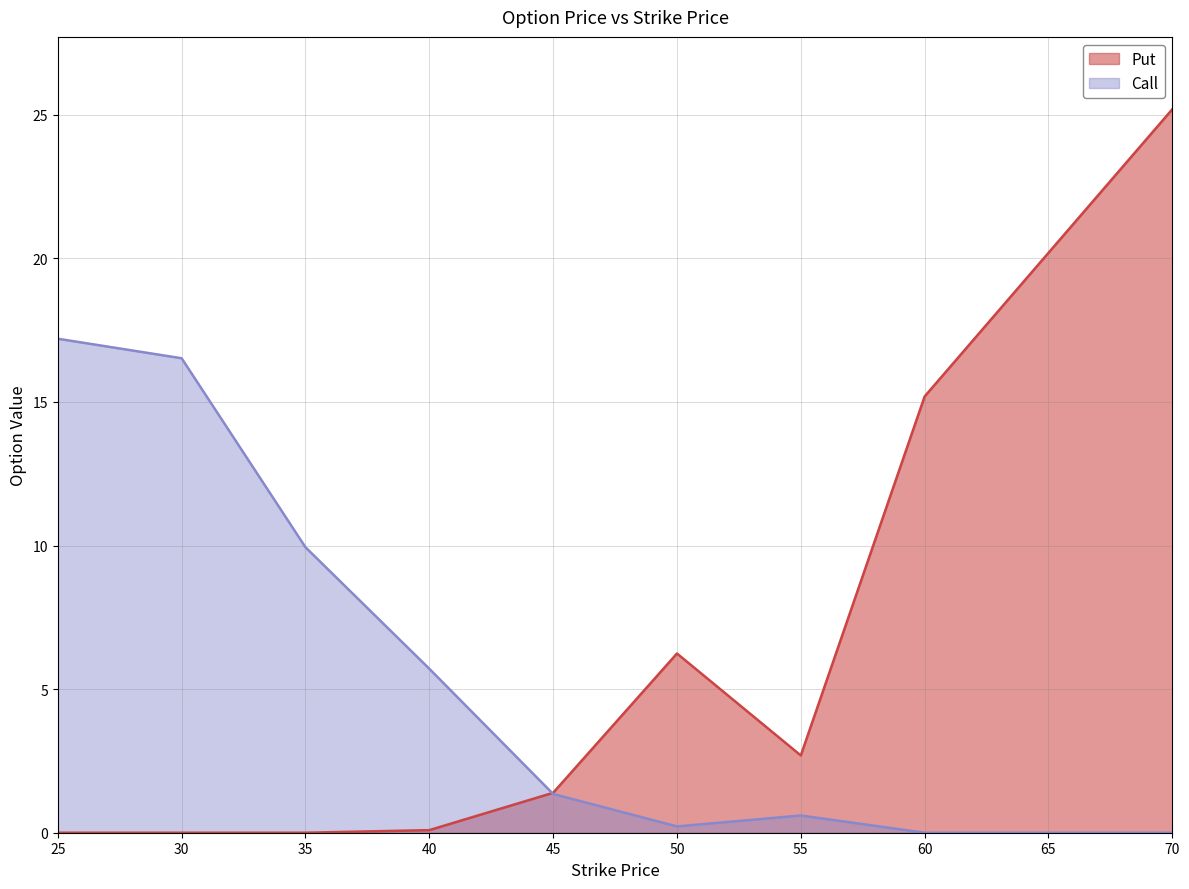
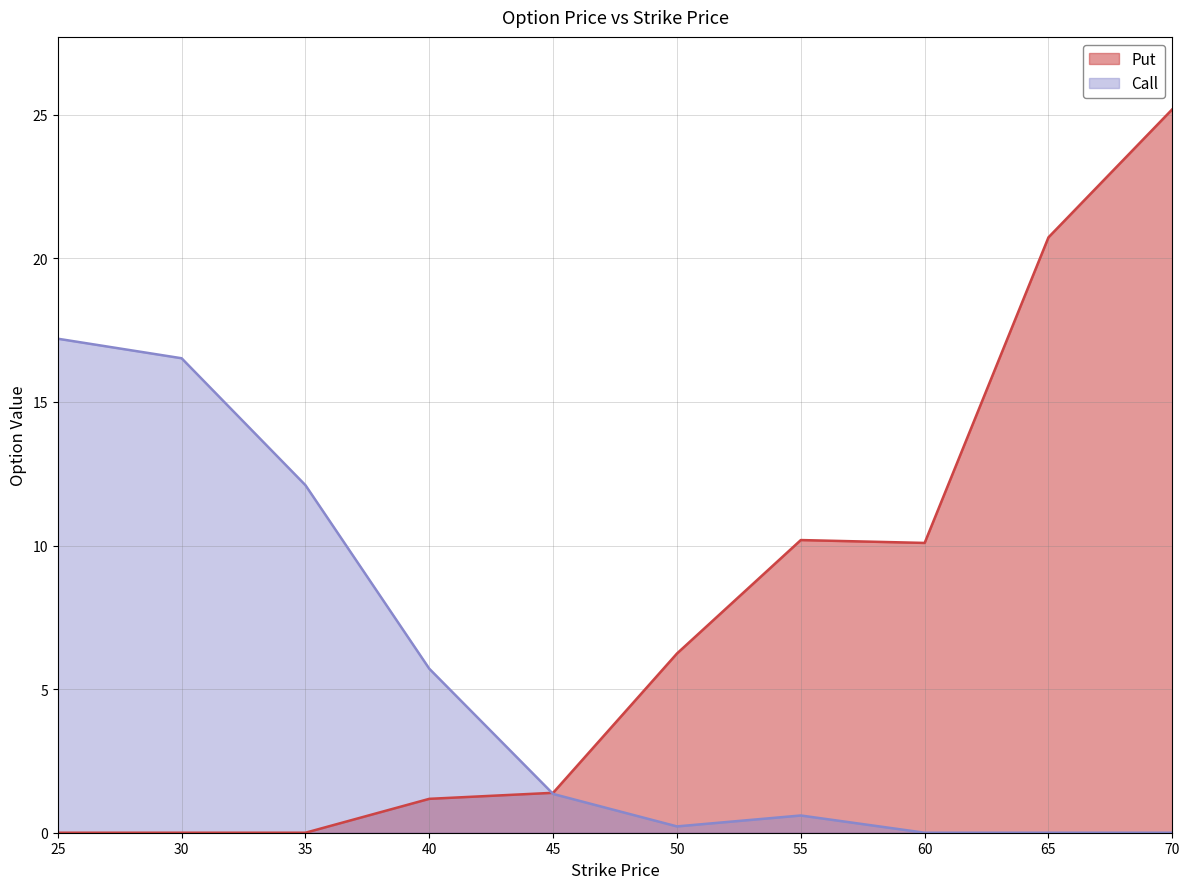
  {
    "Put": {
      "25": 0.0,
      "30": 0.0,
      "35": 0.0,
-     "40": 0.1,
+     "40": 1.2,
      "50": 6.2,
-     "55": 2.7,
-     "60": 15.2,
-     "65": 20.2,
+     "55": 10.2,
+     "60": 10.1,
+     "65": 20.7,
      "70": 25.2
    },
    "Call": {
      "25": 17.2,
      "30": 16.5,
-     "35": 9.9,
+     "35": 12.1,
      "40": 5.7,
      "50": 0.2,
      "55": 0.6,
      "60": 0.0,
      "65": 0.0,
      "70": 0.0
    }
  }
